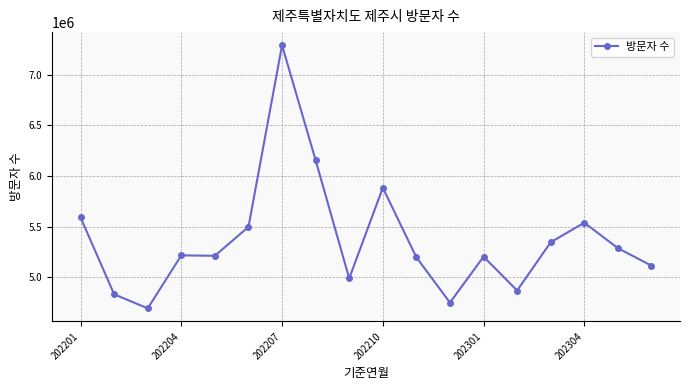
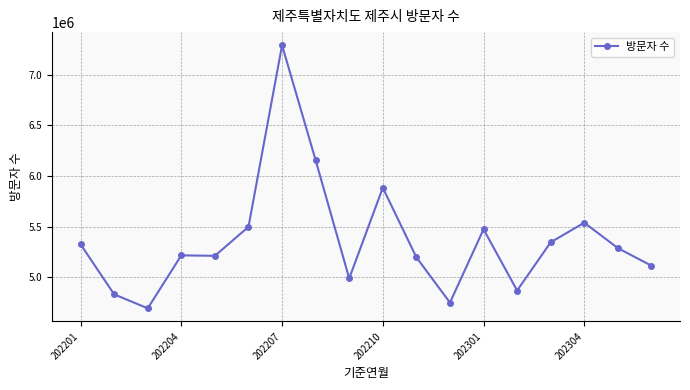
  {
-   "202201": 5590000,
+   "202201": 5330000,
    "202204": 5220000,
    "202207": 7290000,
    "202210": 5880000,
-   "202301": 5200000,
+   "202301": 5470000,
    "202304": 5540000
  }
